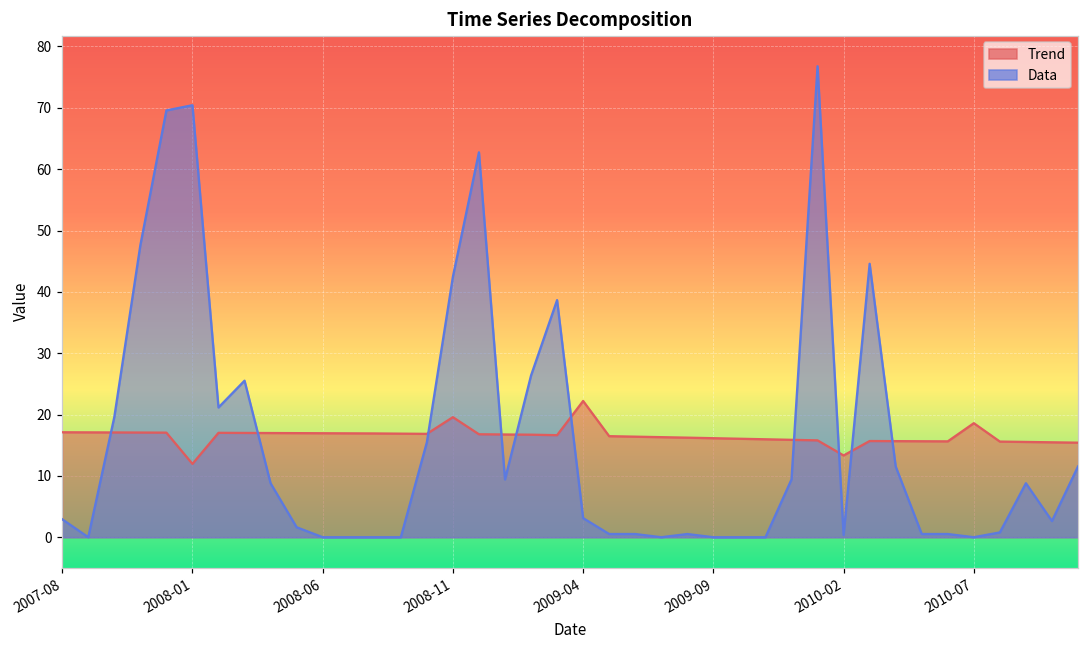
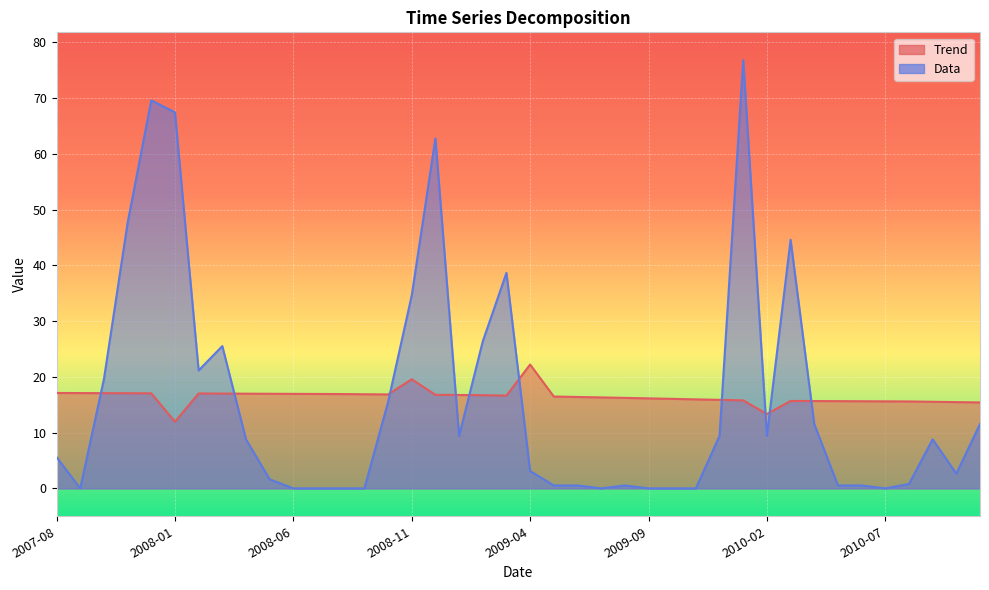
  {
    "Trend": {
      "2007-08": 17,
      "2008-01": 12,
      "2008-06": 17,
      "2008-11": 20,
      "2009-04": 22,
      "2009-09": 16,
      "2010-02": 13,
-     "2010-07": 19
+     "2010-07": 16
    },
    "Data": {
-     "2007-08": 3,
-     "2008-01": 70,
+     "2007-08": 6,
+     "2008-01": 67,
      "2008-06": 0,
-     "2008-11": 42,
+     "2008-11": 35,
      "2009-04": 3,
      "2009-09": 0,
-     "2010-02": 0,
+     "2010-02": 9,
      "2010-07": 0
    }
  }
